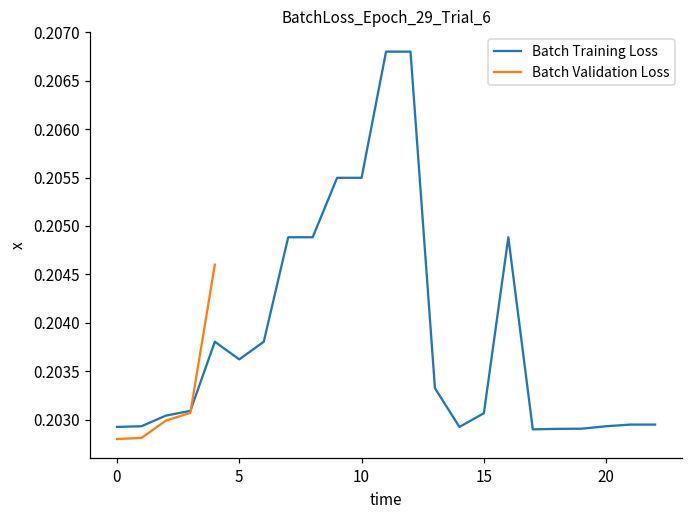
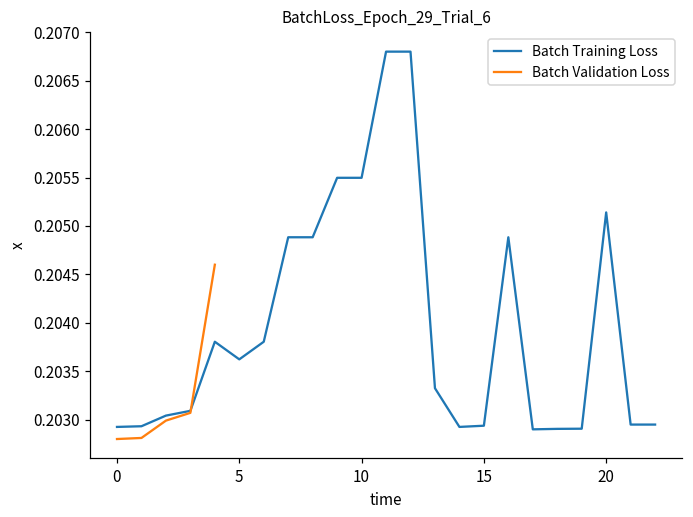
  {
    "Batch Training Loss": {
      "0": 0.2029,
      "5": 0.2036,
      "10": 0.2055,
-     "15": 0.2031,
-     "20": 0.2029
+     "15": 0.2029,
+     "20": 0.2051
    },
    "Batch Validation Loss": {
      "0": 0.2028
    }
  }
